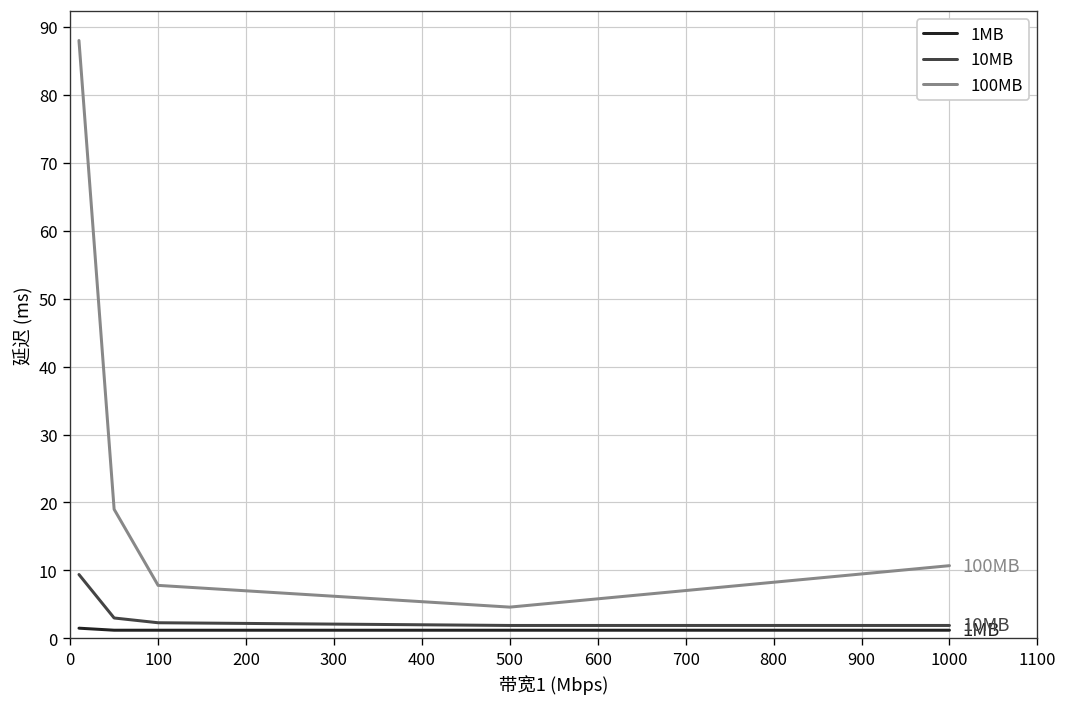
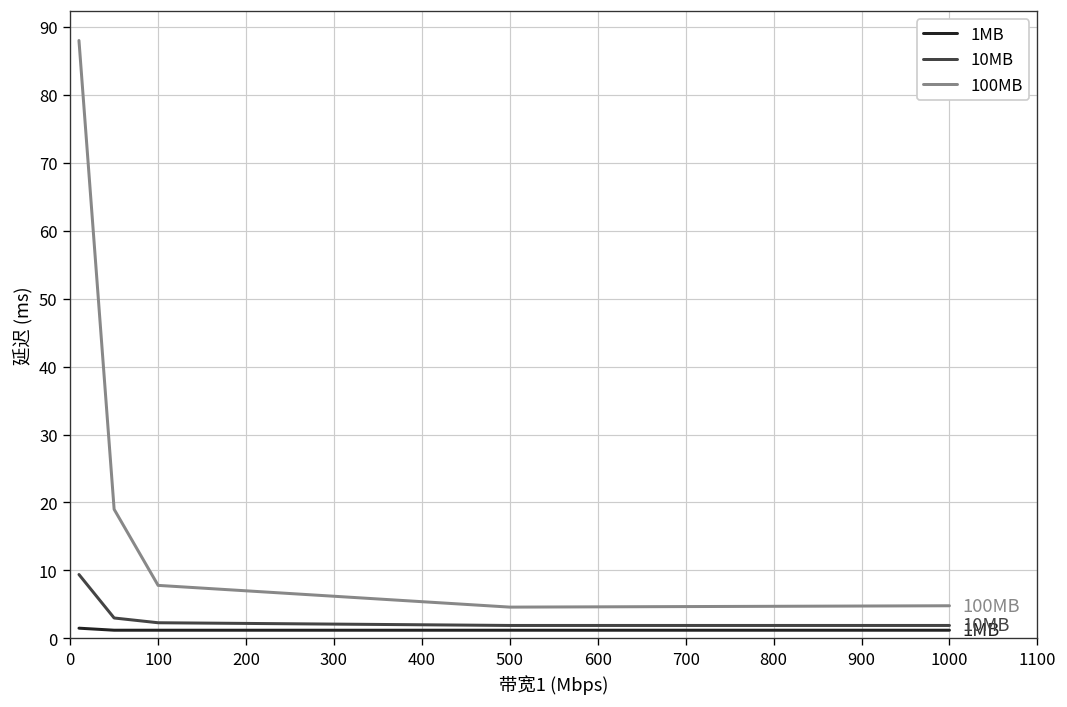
  {
    "100MB": {
      "100": 8,
      "500": 5,
-     "1000": 11
+     "1000": 5
    }
  }
